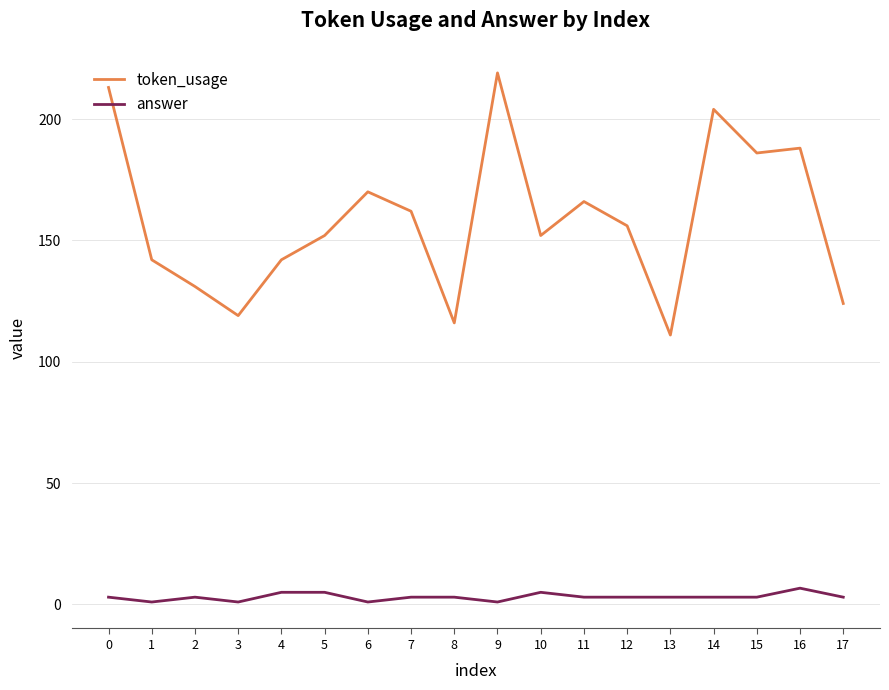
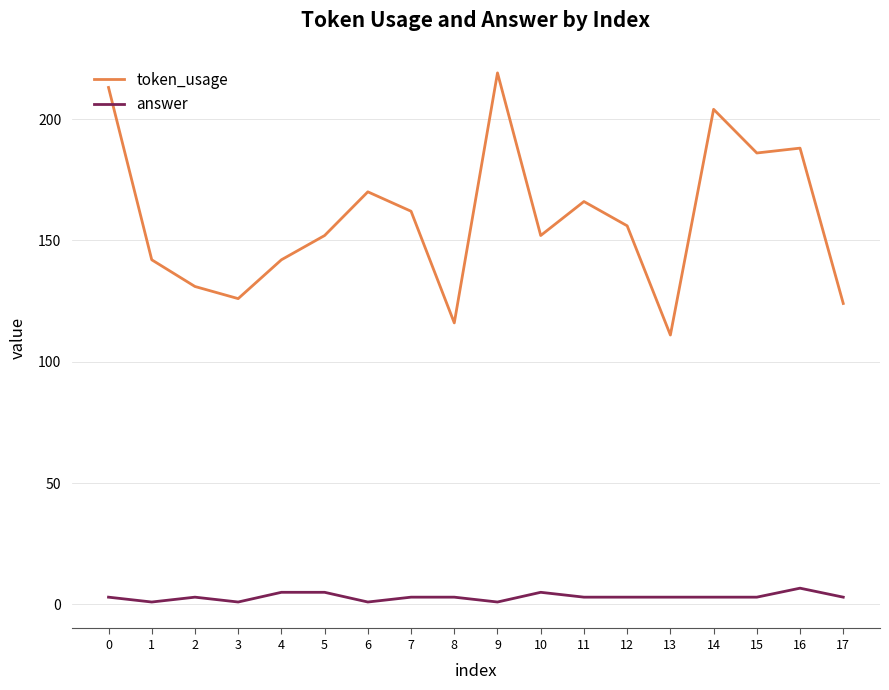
  {
    "token_usage": {
      "0": 213,
      "1": 142,
      "2": 131,
-     "3": 119,
+     "3": 126,
      "4": 142,
      "5": 152,
      "6": 170,
      "7": 162,
      "8": 116,
      "9": 219,
      "10": 152,
      "11": 166,
      "12": 156,
      "13": 111,
      "14": 204,
      "15": 186,
      "16": 188,
      "17": 124
    },
    "answer": {
      "0": 3,
      "1": 1,
      "2": 3,
      "3": 1,
      "4": 5,
      "5": 5,
      "6": 1,
      "7": 3,
      "8": 3,
      "9": 1,
      "10": 5,
      "11": 3,
      "12": 3,
      "13": 3,
      "14": 3,
      "15": 3,
      "16": 7,
      "17": 3
    }
  }
